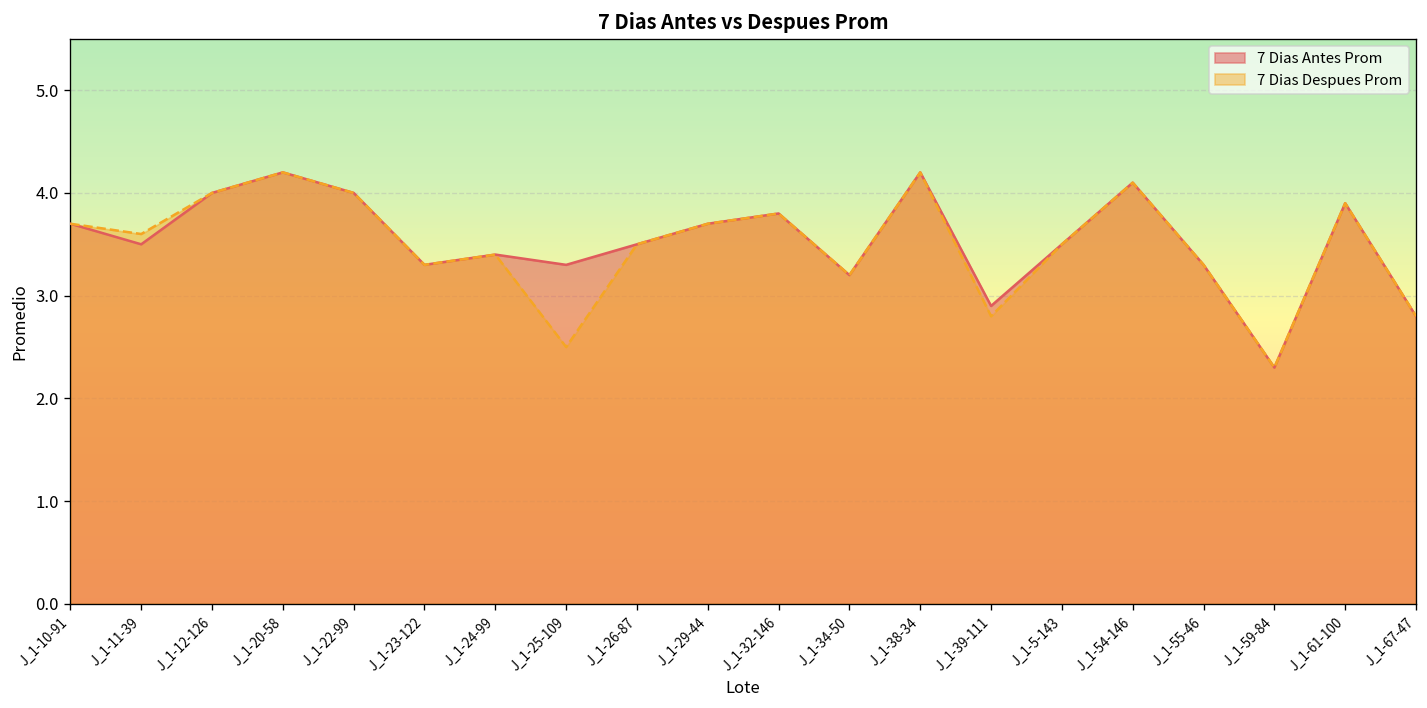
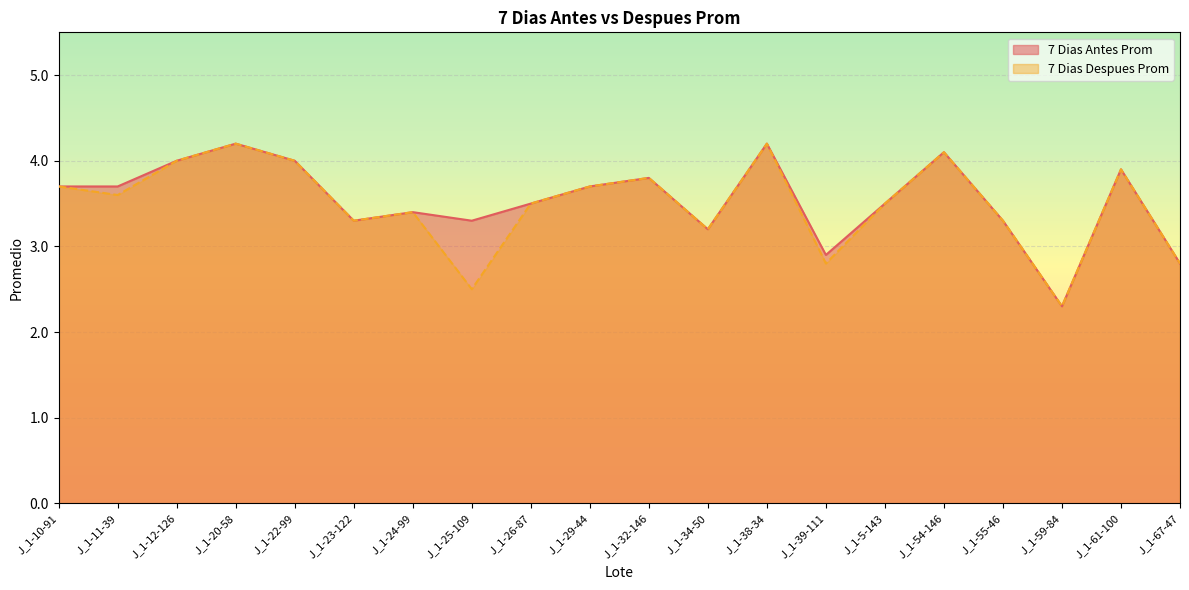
  {
    "7 Dias Antes Prom": {
-     "J_1-11-39": 3.5,
+     "J_1-11-39": 3.7,
      "J_1-25-109": 3.3,
      "J_1-39-111": 2.9
    },
    "7 Dias Despues Prom": {
      "J_1-11-39": 3.6,
      "J_1-25-109": 2.5,
      "J_1-39-111": 2.8
    }
  }
